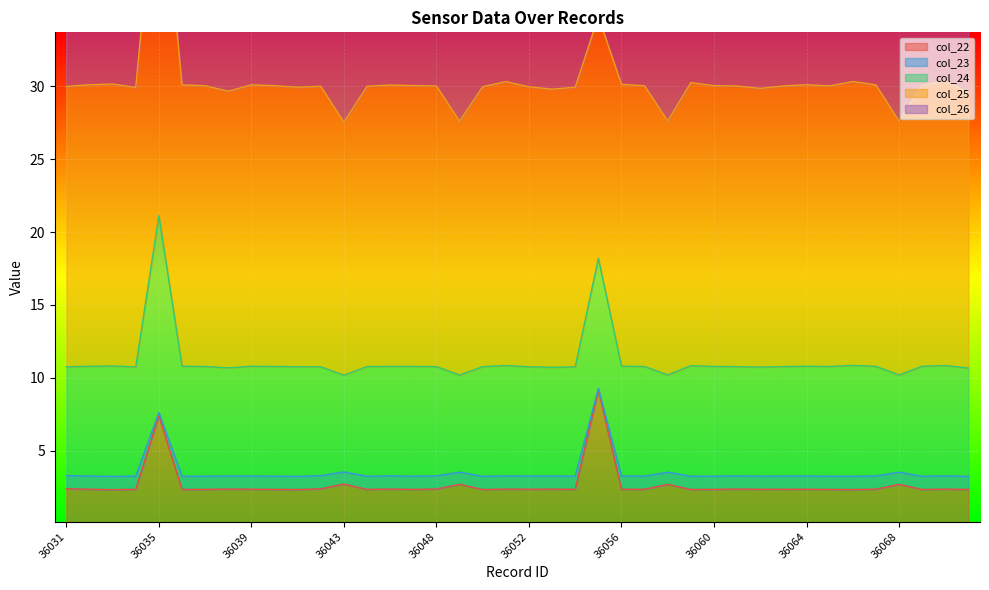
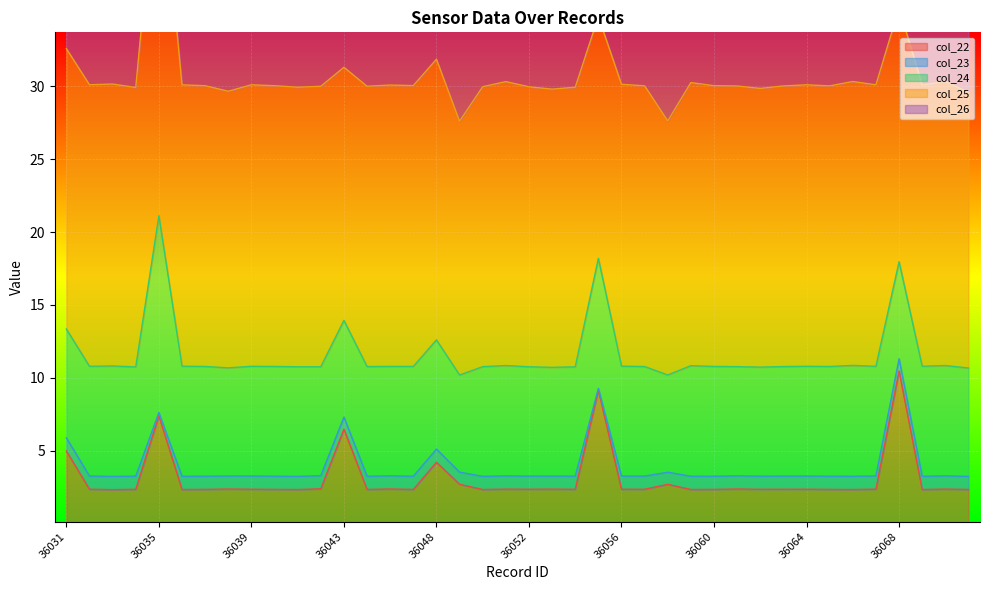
  {
    "col_22": {
-     "36031": 2.4,
+     "36031": 5.0,
      "36035": 7.4,
      "36039": 2.3,
-     "36043": 2.7,
-     "36048": 2.4,
+     "36043": 6.5,
+     "36048": 4.2,
      "36052": 2.3,
      "36056": 2.3,
      "36060": 2.3,
      "36064": 2.3,
-     "36068": 2.7
+     "36068": 10.5
    },
    "col_23": {
      "36031": 0.9,
      "36035": 0.2,
      "36039": 0.9,
      "36043": 0.8,
      "36048": 0.9,
      "36052": 0.9,
      "36056": 0.9,
      "36060": 0.9,
      "36064": 0.9,
      "36068": 0.8
    },
    "col_24": {
      "36031": 7.5,
      "36035": 13.5,
      "36039": 7.5,
      "36043": 6.6,
      "36048": 7.5,
      "36052": 7.5,
      "36056": 7.5,
      "36060": 7.5,
      "36064": 7.5,
      "36068": 6.7
    },
    "col_25": {
      "36031": 19.3,
      "36039": 19.3,
      "36043": 17.4,
      "36048": 19.3,
      "36052": 19.2,
      "36056": 19.4,
      "36060": 19.3,
      "36064": 19.3
    }
  }
